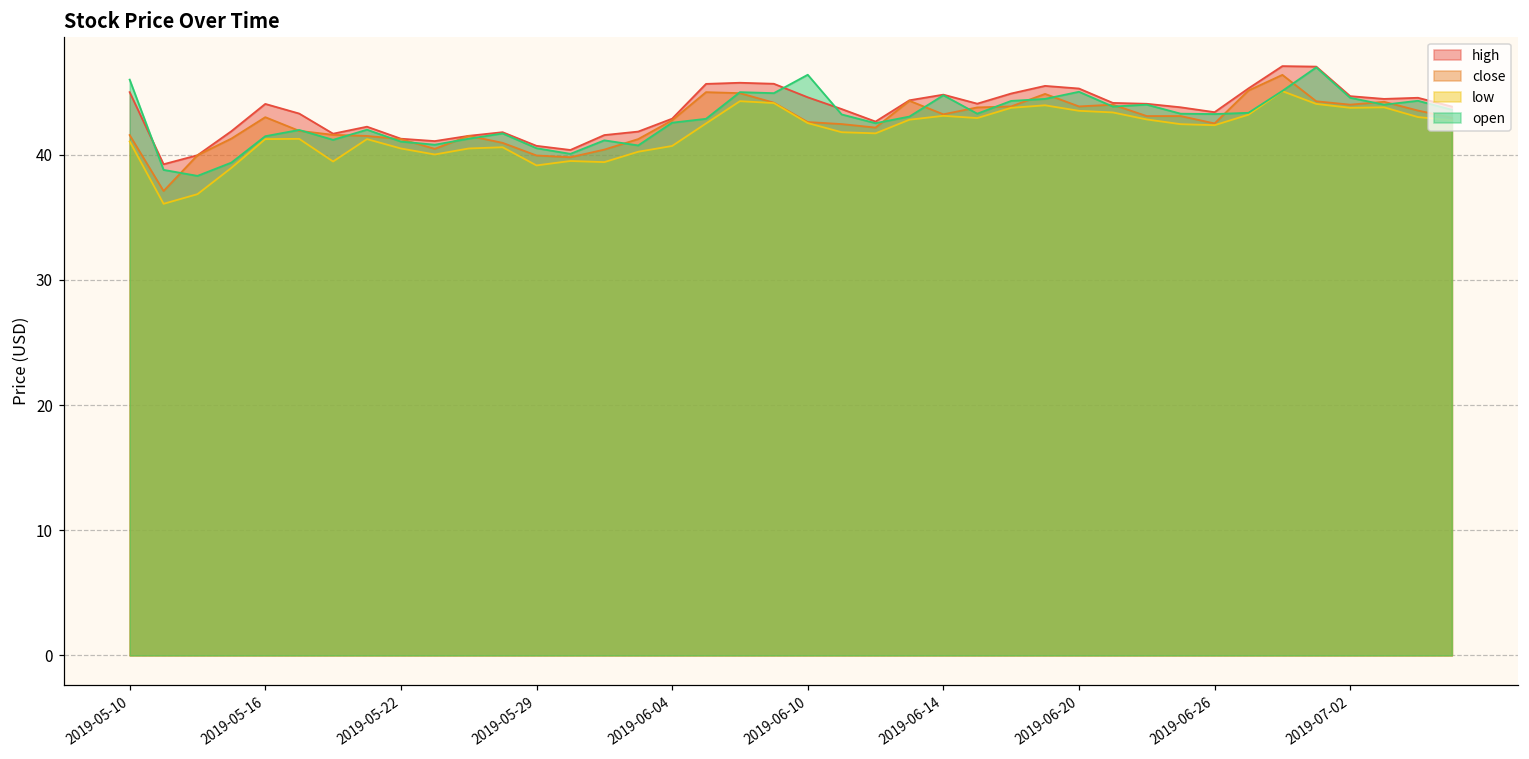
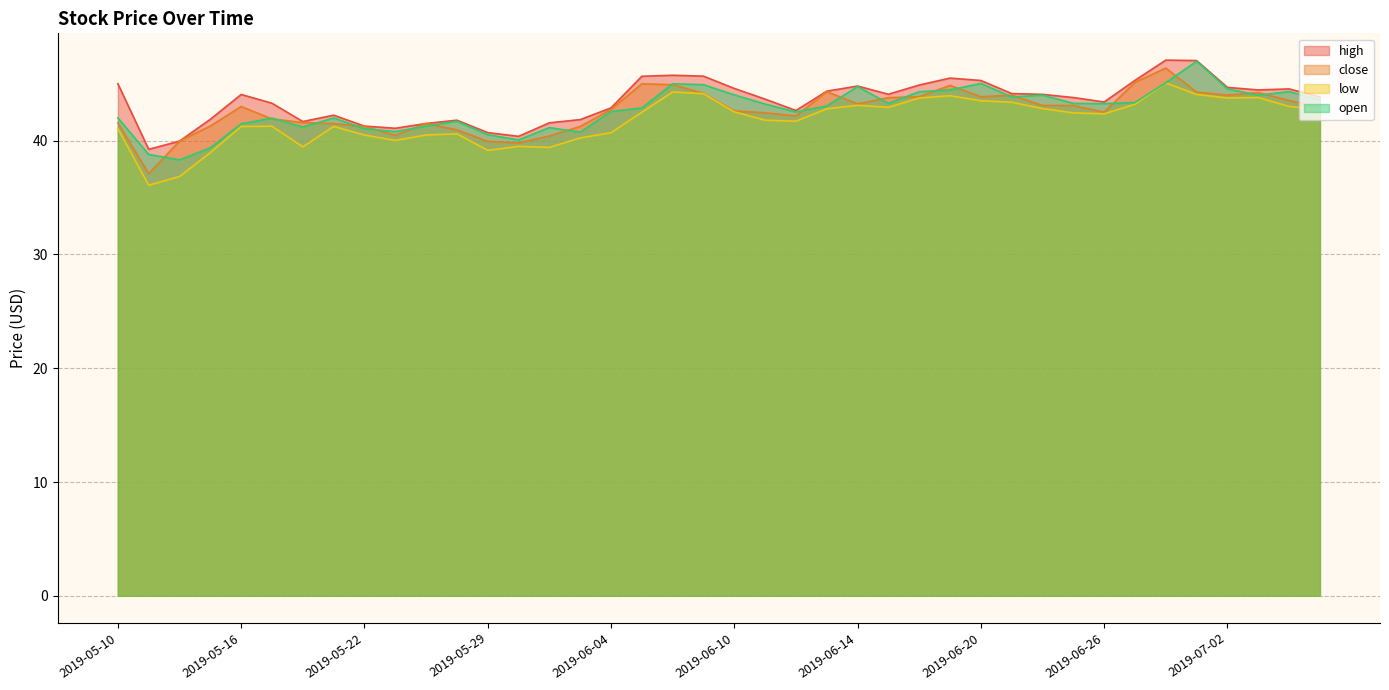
  {
    "open": {
-     "2019-05-10": 46,
+     "2019-05-10": 42,
      "2019-05-16": 41.5,
-     "2019-06-10": 46.4,
+     "2019-06-10": 44.0,
      "2019-06-20": 45.0
    }
  }
